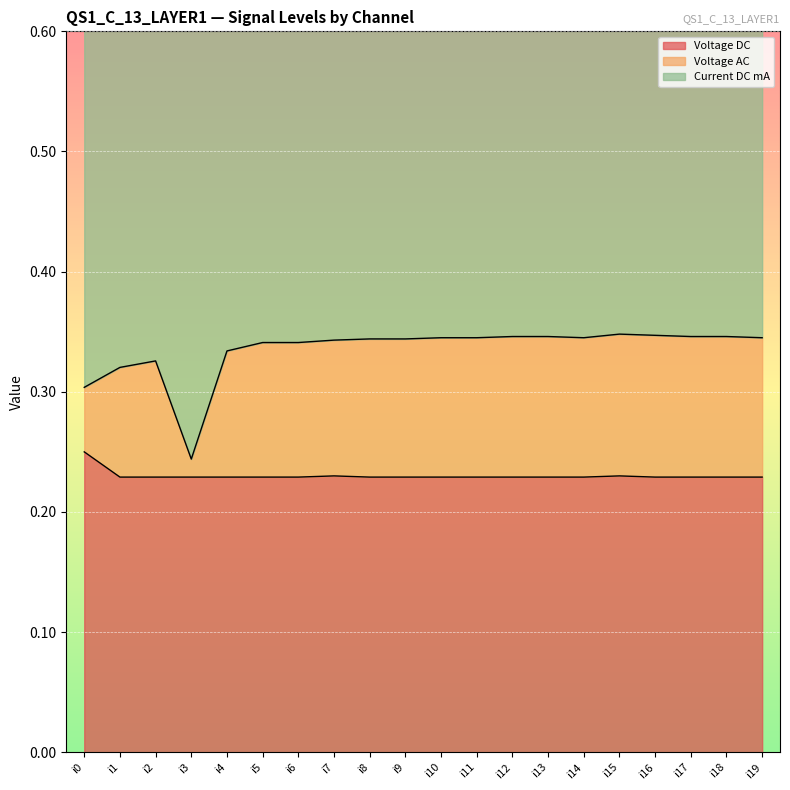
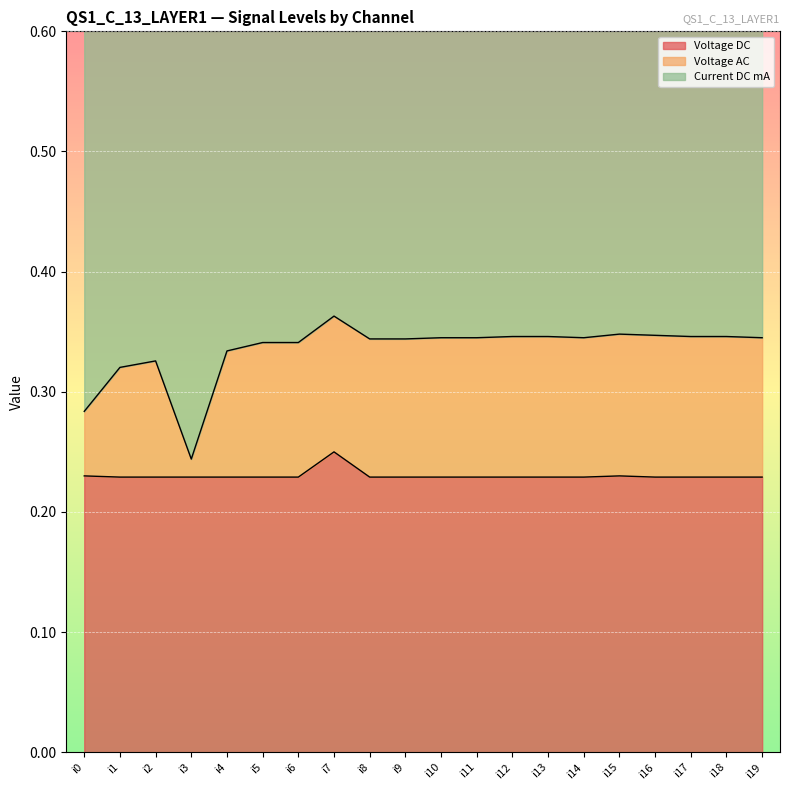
  {
    "Voltage DC": {
-     "i0": 0.25,
+     "i0": 0.23,
      "i1": 0.23,
      "i2": 0.23,
      "i3": 0.23,
      "i4": 0.23,
      "i5": 0.23,
      "i6": 0.23,
-     "i7": 0.23,
+     "i7": 0.25,
      "i8": 0.23,
      "i9": 0.23,
      "i10": 0.23,
      "i11": 0.23,
      "i12": 0.23,
      "i13": 0.23,
      "i14": 0.23,
      "i15": 0.23,
      "i16": 0.23,
      "i17": 0.23,
      "i18": 0.23,
      "i19": 0.23
    },
    "Voltage AC": {
      "i0": 0.054,
      "i1": 0.09,
      "i2": 0.097,
      "i3": 0.015,
      "i4": 0.105,
      "i5": 0.11,
      "i6": 0.11,
      "i7": 0.113,
      "i8": 0.115,
      "i9": 0.115,
      "i10": 0.116,
      "i11": 0.116,
      "i12": 0.117,
      "i13": 0.117,
      "i14": 0.116,
      "i15": 0.12,
      "i16": 0.12,
      "i17": 0.117,
      "i18": 0.117,
      "i19": 0.116
    }
  }
